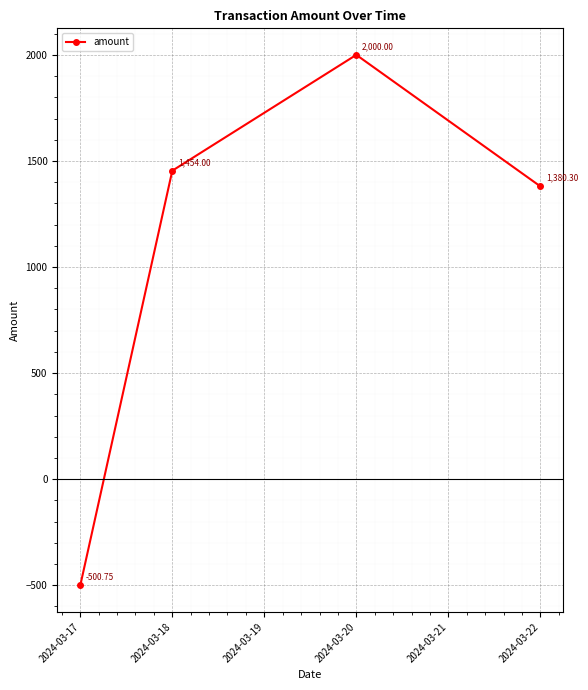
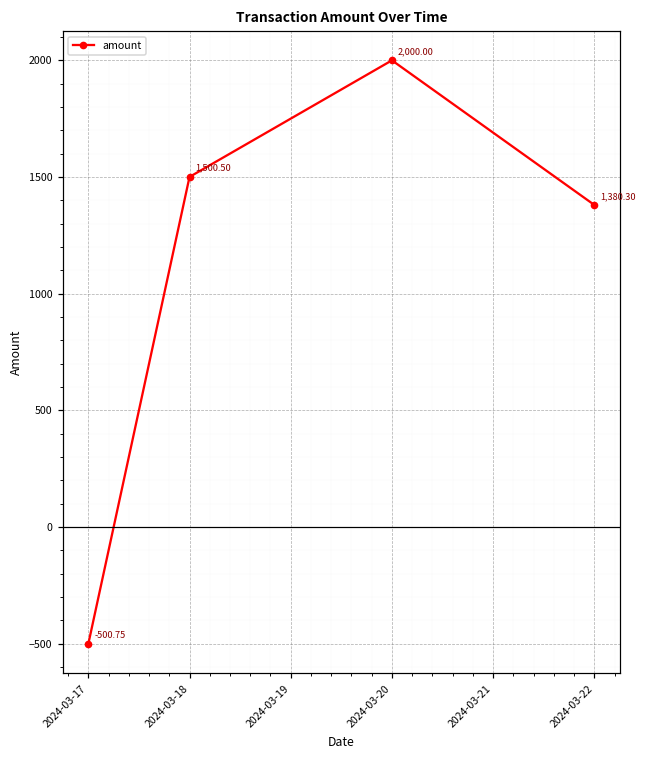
  {
    "2024-03-17": "-500.75",
-   "2024-03-18": "1,454.00",
+   "2024-03-18": "1,500.50",
    "2024-03-20": "2,000.00",
    "2024-03-22": "1,380.30"
  }
